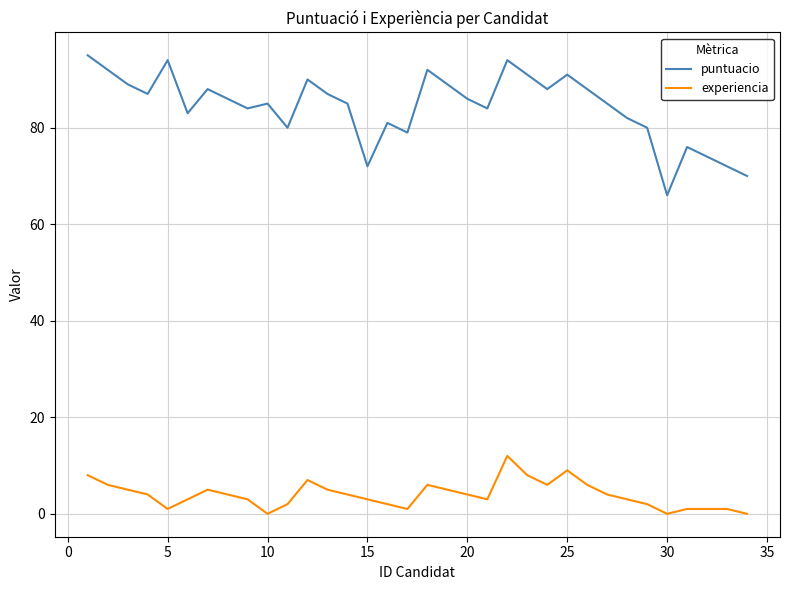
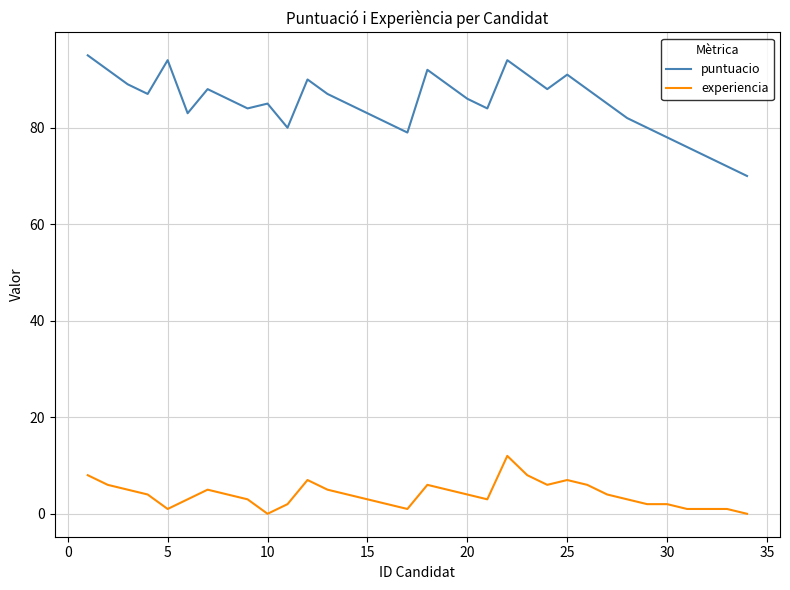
  {
    "puntuacio": {
      "5": 94,
      "10": 85,
-     "15": 72,
+     "15": 83,
      "20": 86,
      "25": 91,
-     "30": 66
+     "30": 78
    },
    "experiencia": {
      "5": 1,
      "10": 0,
      "15": 3,
      "20": 4,
-     "25": 9,
-     "30": 0
+     "25": 7,
+     "30": 2
    }
  }
